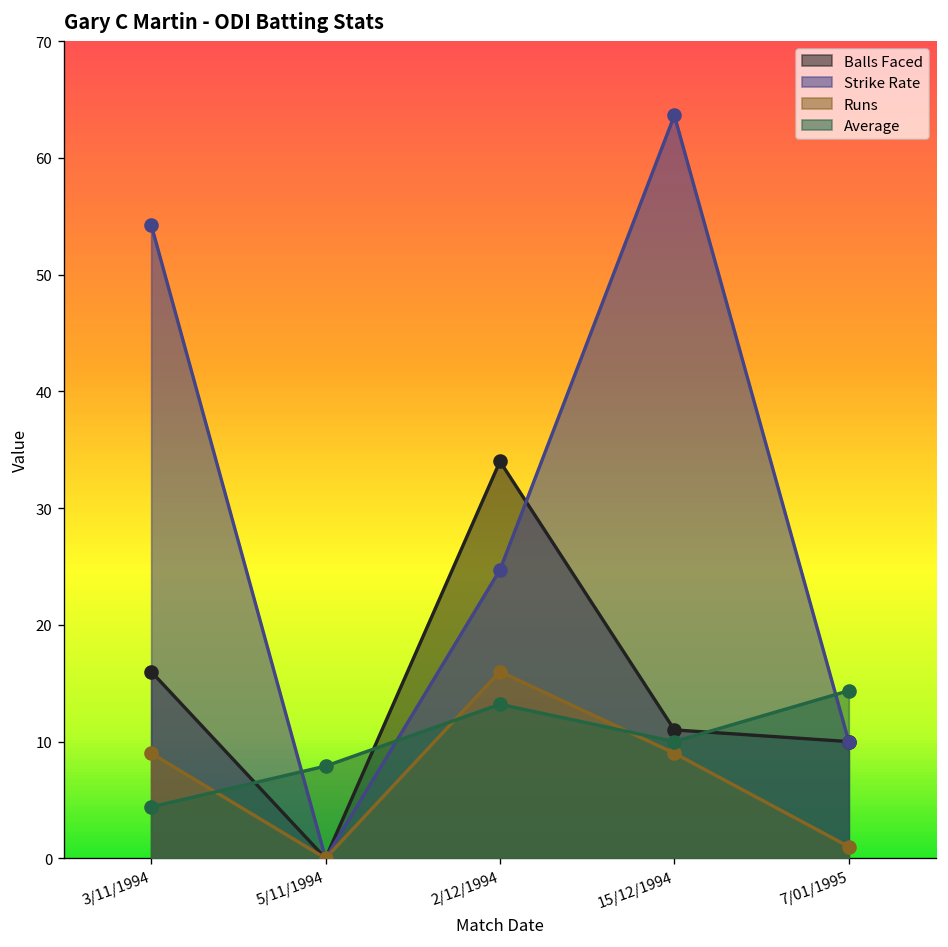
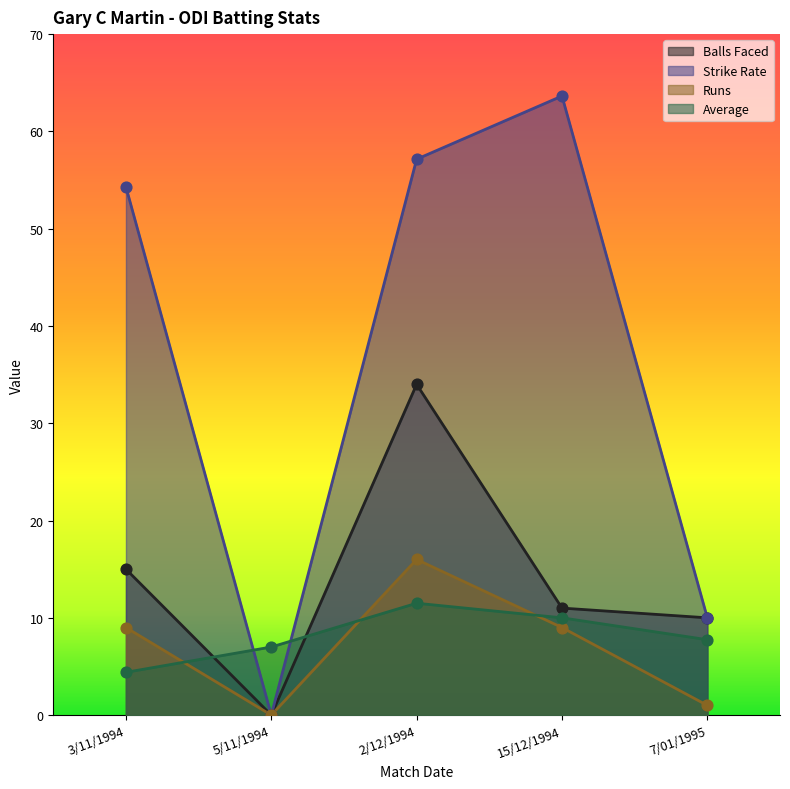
  {
    "Balls Faced": {
-     "3/11/1994": 16,
+     "3/11/1994": 15,
      "2/12/1994": 34,
      "15/12/1994": 11
    },
    "Strike Rate": {
      "3/11/1994": 54,
-     "2/12/1994": 25,
+     "2/12/1994": 57,
      "15/12/1994": 64
    },
    "Runs": {
      "3/11/1994": 9,
      "2/12/1994": 16,
      "15/12/1994": 9,
      "7/01/1995": 1
    },
    "Average": {
      "3/11/1994": 4,
-     "5/11/1994": 8,
-     "2/12/1994": 13,
+     "5/11/1994": 7,
+     "2/12/1994": 12,
      "15/12/1994": 10,
-     "7/01/1995": 14
+     "7/01/1995": 8
    }
  }
